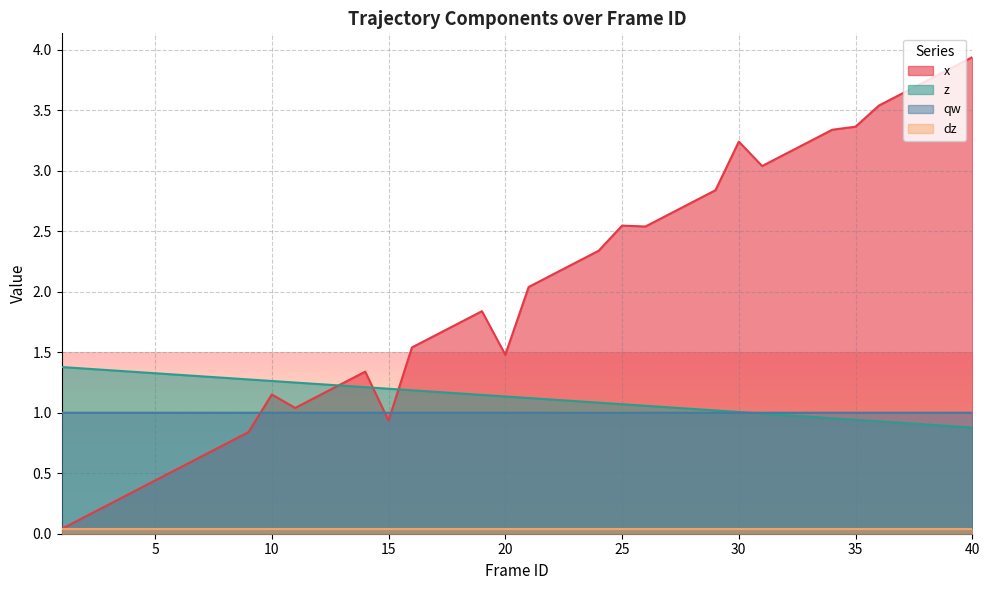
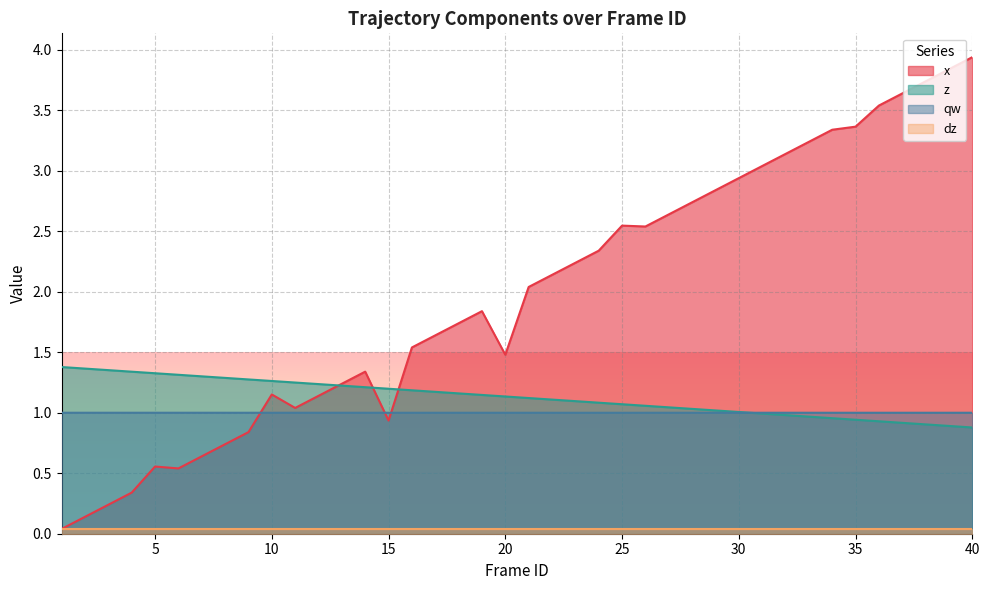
  {
    "x": {
-     "5": 0.44,
+     "5": 0.56,
      "10": 1.15,
      "15": 0.94,
      "20": 1.48,
      "25": 2.55,
-     "30": 3.24,
+     "30": 2.94,
      "35": 3.36,
      "40": 3.94
    },
    "dz": {
      "5": 0.04,
      "10": 0.04,
      "15": 0.04,
      "20": 0.04,
      "25": 0.04,
      "30": 0.04,
      "35": 0.04,
      "40": 0.04
    }
  }
